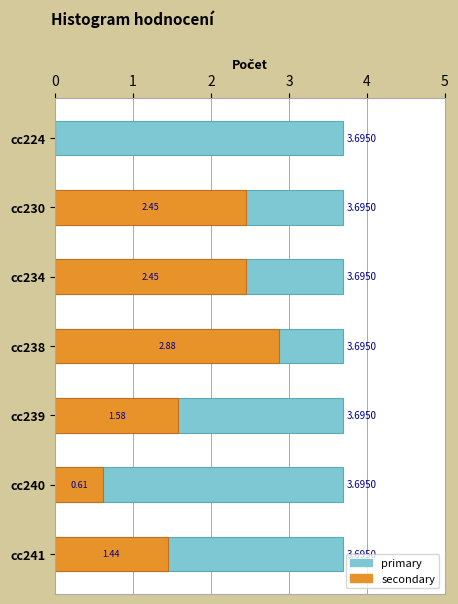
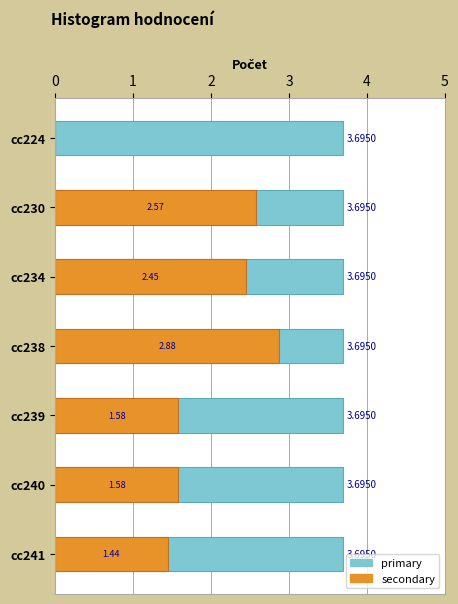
  {
    "primary": {
      "cc224": 3.6950,
      "cc230": 3.6950,
      "cc234": 3.6950,
      "cc238": 3.6950,
      "cc239": 3.6950,
      "cc240": 3.6950
    },
    "secondary": {
-     "cc230": 2.45,
-     "cc240": 0.61
+     "cc230": 2.57,
+     "cc240": 1.58
    }
  }
